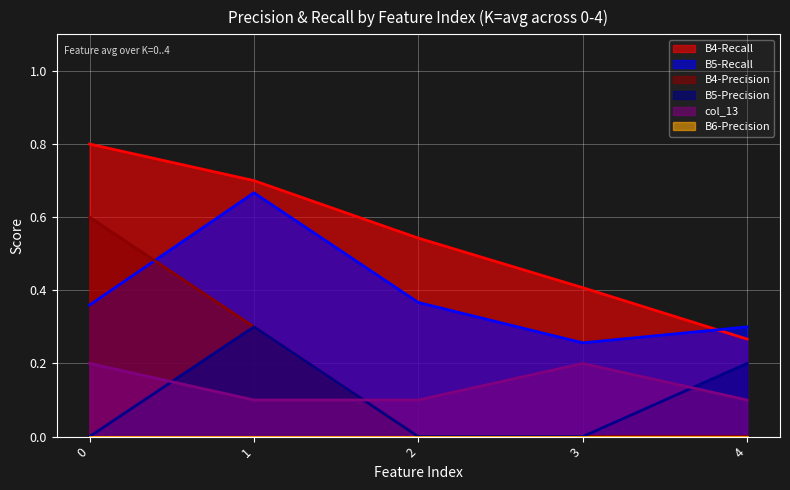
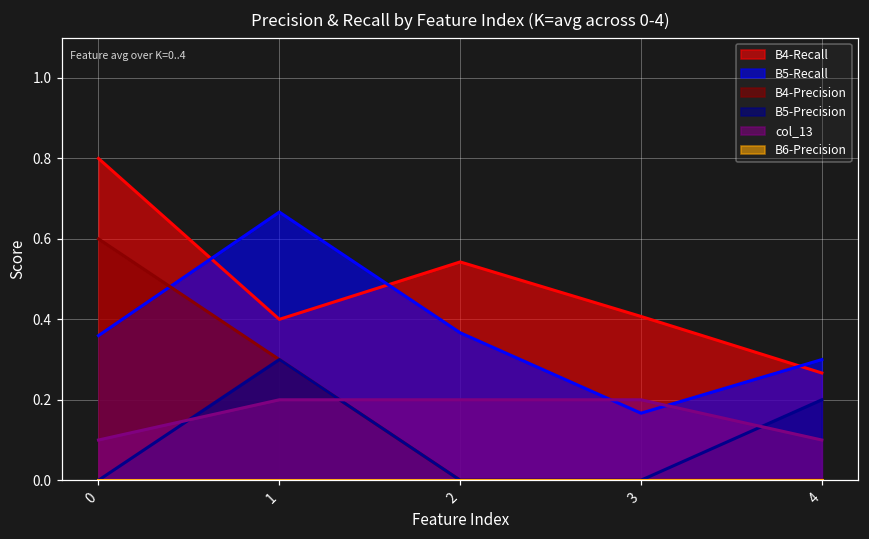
  {
    "B4-Recall": {
      "0": 0.8,
-     "1": 0.7,
+     "1": 0.4,
      "2": 0.54,
      "3": 0.41,
      "4": 0.27
    },
    "B5-Recall": {
      "0": 0.36,
      "1": 0.67,
      "2": 0.37,
-     "3": 0.26,
+     "3": 0.17,
      "4": 0.30
    },
    "B4-Precision": {
      "0": 0.60
    },
    "B5-Precision": {
      "4": 0.20
    },
    "col_13": {
-     "0": 0.2,
-     "1": 0.1,
-     "2": 0.1,
+     "0": 0.1,
+     "1": 0.2,
+     "2": 0.2,
      "3": 0.2,
      "4": 0.1
    },
    "B6-Precision": {
      "1": 0.00
    }
  }
